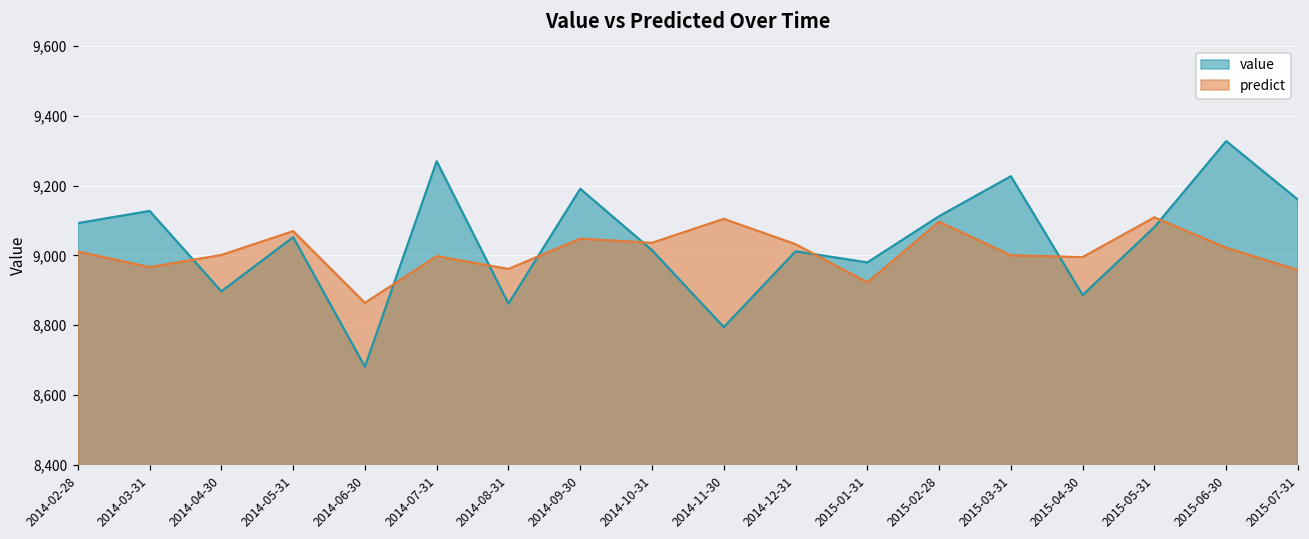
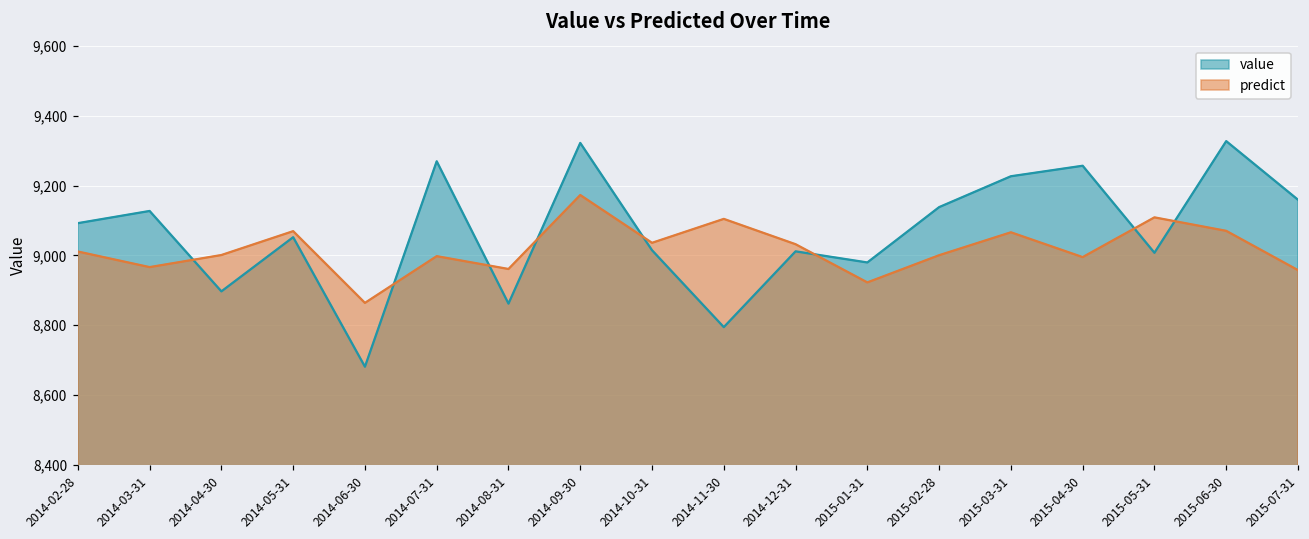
  {
    "value": {
      "2014-02-28": "9,090",
      "2014-03-31": "9,130",
      "2014-04-30": "8,900",
      "2014-05-31": "9,050",
      "2014-06-30": "8,680",
      "2014-07-31": "9,270",
      "2014-08-31": "8,860",
-     "2014-09-30": "9,190",
+     "2014-09-30": "9,320",
      "2014-10-31": "9,010",
      "2014-11-30": "8,790",
      "2014-12-31": "9,010",
      "2015-01-31": "8,980",
-     "2015-02-28": "9,110",
+     "2015-02-28": "9,140",
      "2015-03-31": "9,230",
-     "2015-04-30": "8,890",
-     "2015-05-31": "9,080",
+     "2015-04-30": "9,260",
+     "2015-05-31": "9,010",
      "2015-06-30": "9,330",
      "2015-07-31": "9,160"
    },
    "predict": {
      "2014-02-28": "9,010",
      "2014-03-31": "8,970",
      "2014-04-30": "9,000",
      "2014-05-31": "9,070",
      "2014-06-30": "8,860",
      "2014-07-31": "9,000",
      "2014-08-31": "8,960",
-     "2014-09-30": "9,050",
+     "2014-09-30": "9,170",
      "2014-10-31": "9,040",
      "2014-11-30": "9,100",
      "2014-12-31": "9,030",
      "2015-01-31": "8,920",
-     "2015-02-28": "9,100",
-     "2015-03-31": "9,000",
+     "2015-02-28": "9,000",
+     "2015-03-31": "9,070",
      "2015-04-30": "9,000",
      "2015-05-31": "9,110",
-     "2015-06-30": "9,020",
+     "2015-06-30": "9,070",
      "2015-07-31": "8,960"
    }
  }
